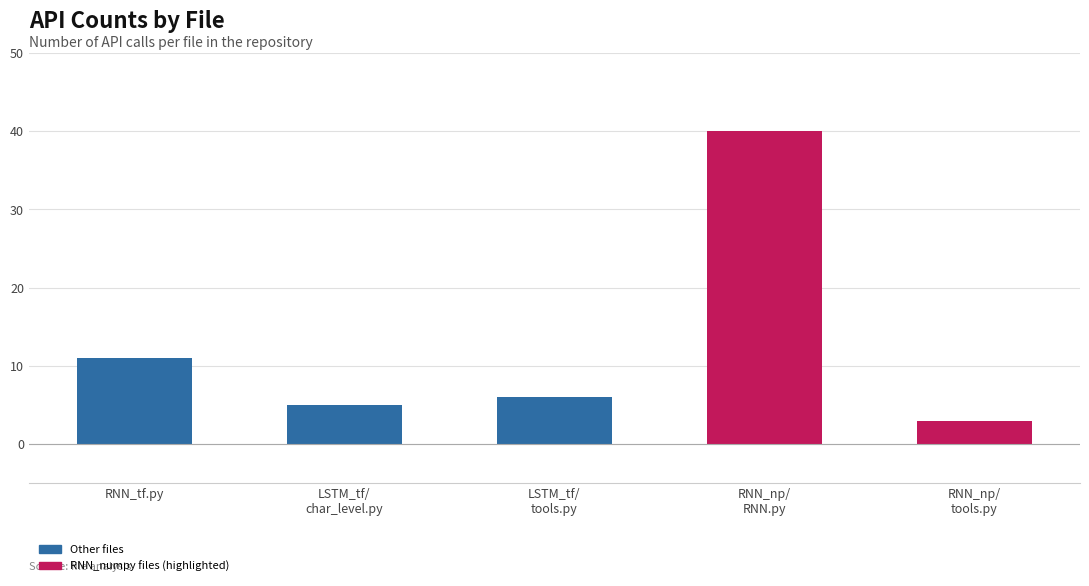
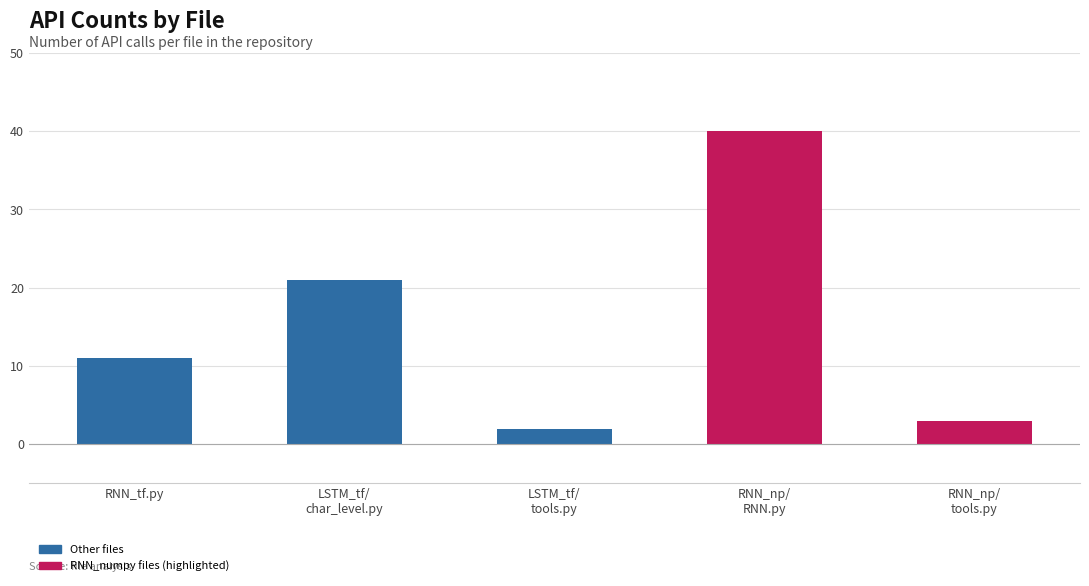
  {
    "RNN_tf.py": 11,
-   "LSTM_tf/ char_level.py": 5,
-   "LSTM_tf/ tools.py": 6,
+   "LSTM_tf/ char_level.py": 21,
+   "LSTM_tf/ tools.py": 2,
    "RNN_np/ RNN.py": 40,
    "RNN_np/ tools.py": 3
  }
